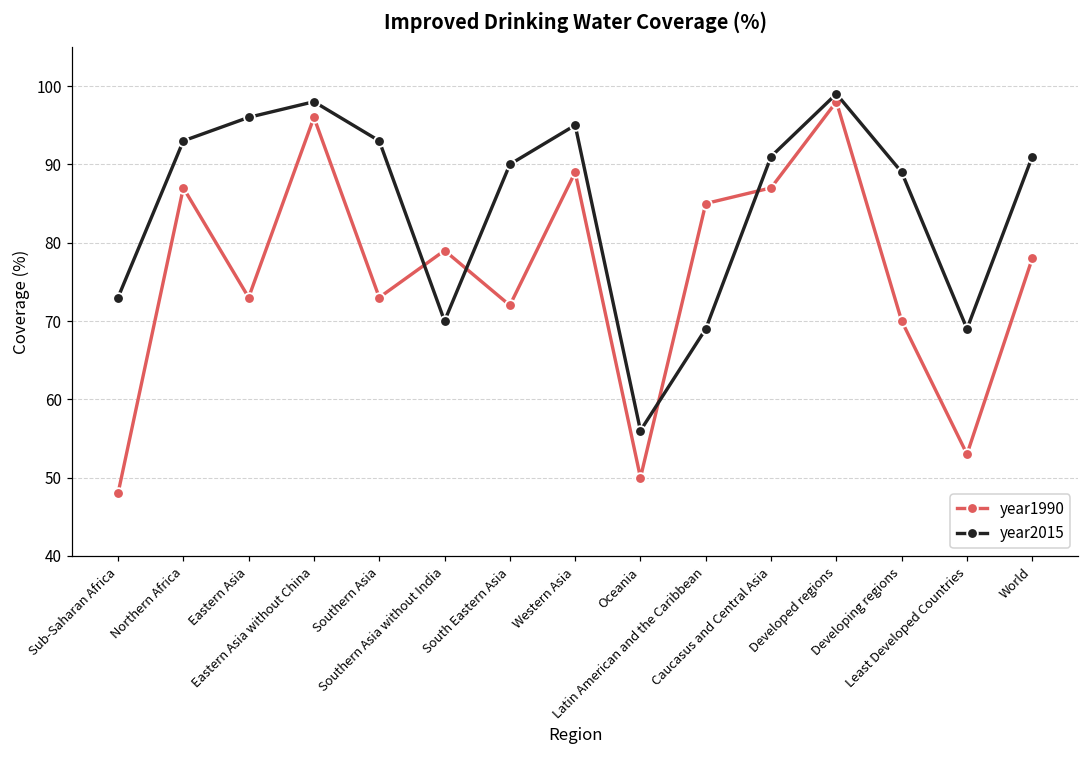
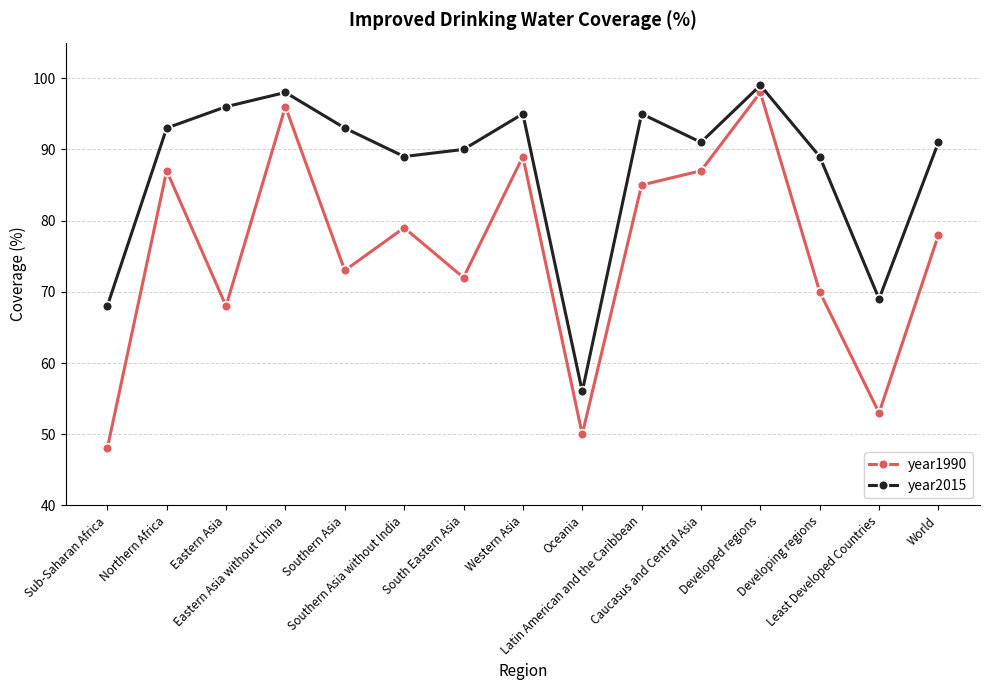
  {
    "year1990": {
      "Sub-Saharan Africa": 48,
      "Northern Africa": 87,
-     "Eastern Asia": 73,
+     "Eastern Asia": 68,
      "Eastern Asia without China": 96,
      "Southern Asia": 73,
      "Southern Asia without India": 79,
      "South Eastern Asia": 72,
      "Western Asia": 89,
      "Oceania": 50,
      "Latin American and the Caribbean": 85,
      "Caucasus and Central Asia": 87,
      "Developed regions": 98,
      "Developing regions": 70,
      "Least Developed Countries": 53,
      "World": 78
    },
    "year2015": {
-     "Sub-Saharan Africa": 73,
+     "Sub-Saharan Africa": 68,
      "Northern Africa": 93,
      "Eastern Asia": 96,
      "Eastern Asia without China": 98,
      "Southern Asia": 93,
-     "Southern Asia without India": 70,
+     "Southern Asia without India": 89,
      "South Eastern Asia": 90,
      "Western Asia": 95,
      "Oceania": 56,
-     "Latin American and the Caribbean": 69,
+     "Latin American and the Caribbean": 95,
      "Caucasus and Central Asia": 91,
      "Developed regions": 99,
      "Developing regions": 89,
      "Least Developed Countries": 69,
      "World": 91
    }
  }
